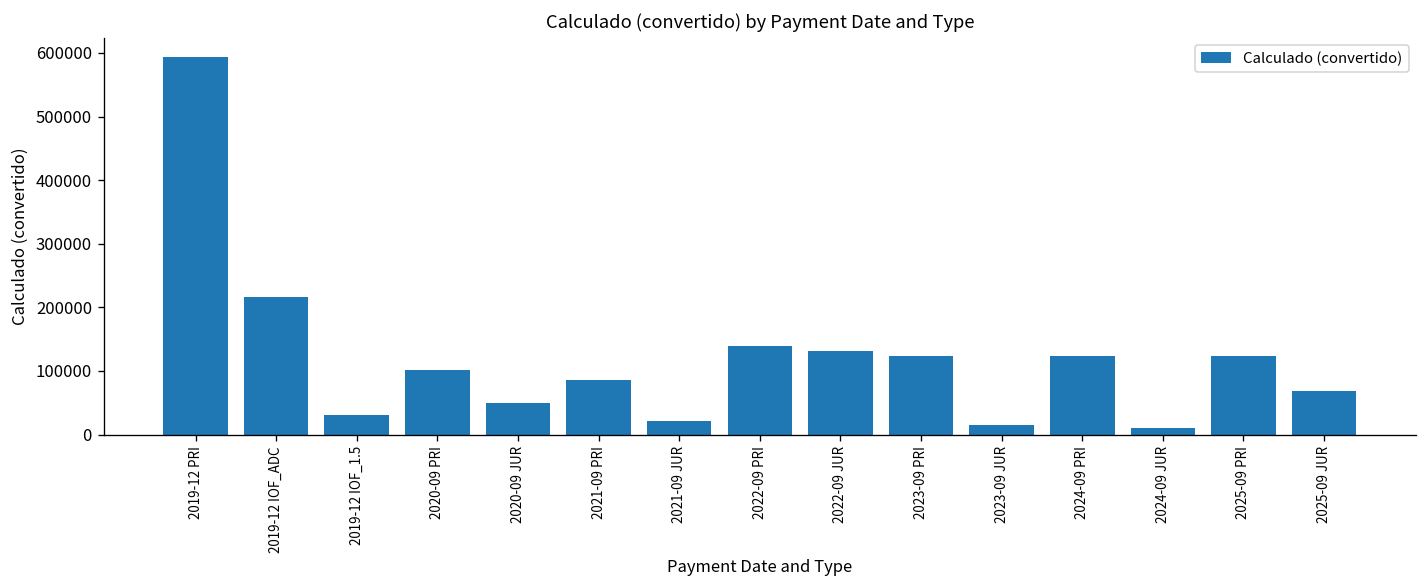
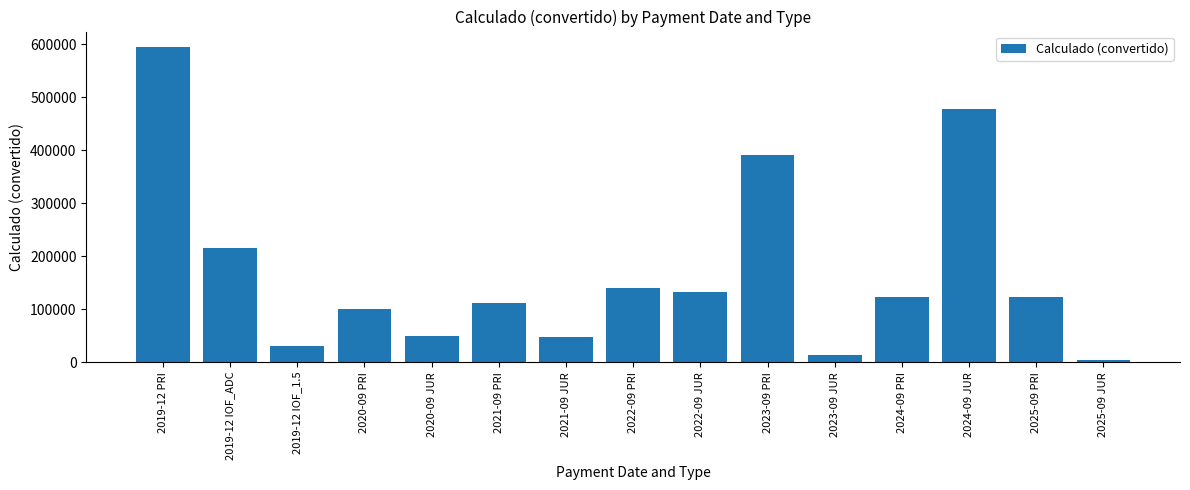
  {
    "2019-12 PRI": 590000,
    "2019-12 IOF_ADC": 220000,
    "2019-12 IOF_1.5": 30000,
    "2020-09 PRI": 100000,
    "2020-09 JUR": 50000,
-   "2021-09 PRI": 90000,
-   "2021-09 JUR": 20000,
+   "2021-09 PRI": 110000,
+   "2021-09 JUR": 50000,
    "2022-09 PRI": 140000,
    "2022-09 JUR": 130000,
-   "2023-09 PRI": 120000,
+   "2023-09 PRI": 390000,
    "2023-09 JUR": 10000,
    "2024-09 PRI": 120000,
-   "2024-09 JUR": 10000,
+   "2024-09 JUR": 480000,
    "2025-09 PRI": 120000,
-   "2025-09 JUR": 70000
+   "2025-09 JUR": 0
  }
